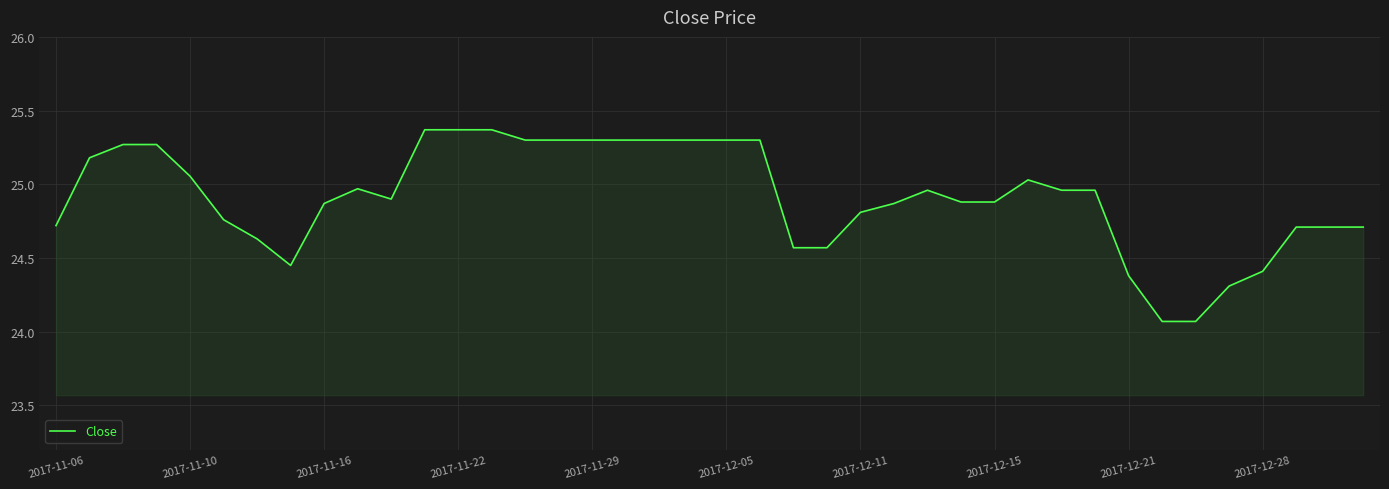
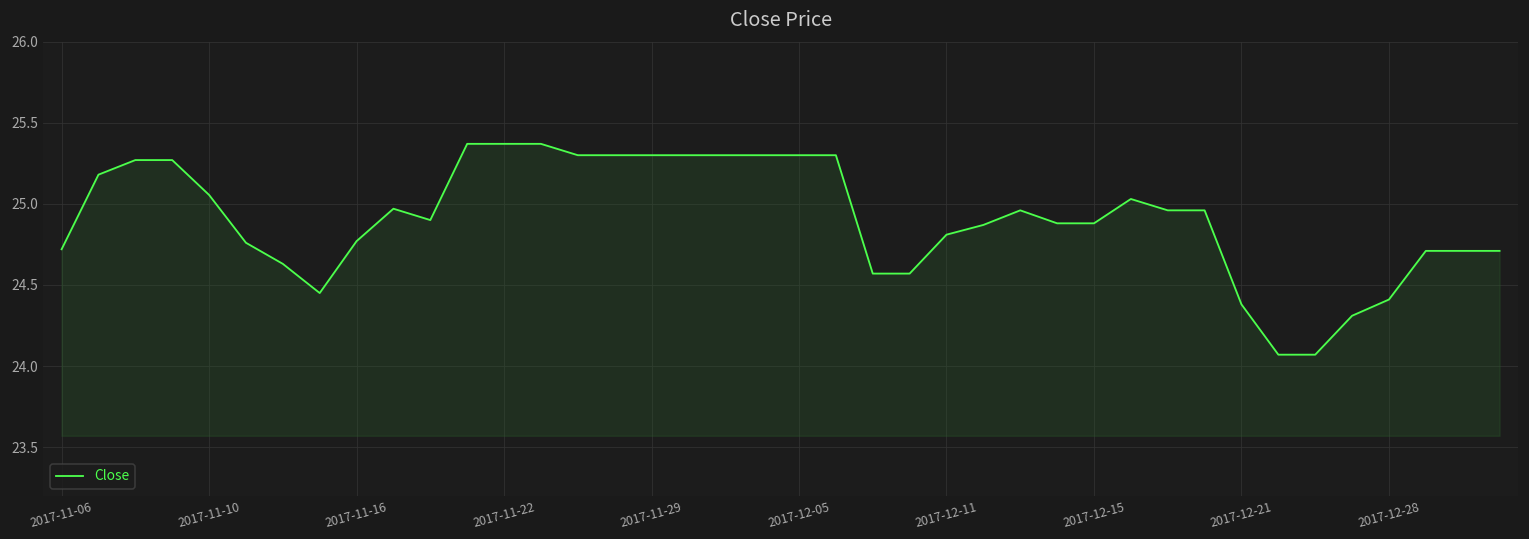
  {
    "2017-11-06": 24.72,
    "2017-11-10": 25.06,
-   "2017-11-16": 24.87,
+   "2017-11-16": 24.77,
    "2017-11-22": 25.37,
    "2017-11-29": 25.30,
    "2017-12-05": 25.30,
    "2017-12-11": 24.81,
    "2017-12-15": 24.88,
    "2017-12-21": 24.38,
    "2017-12-28": 24.41
  }
